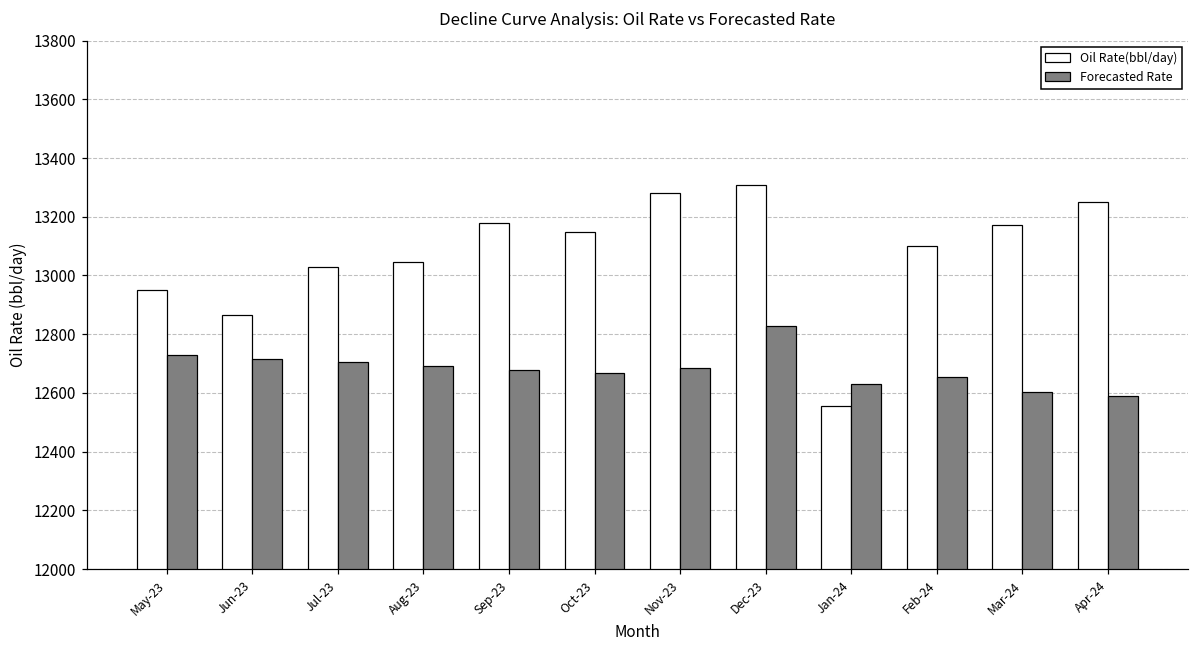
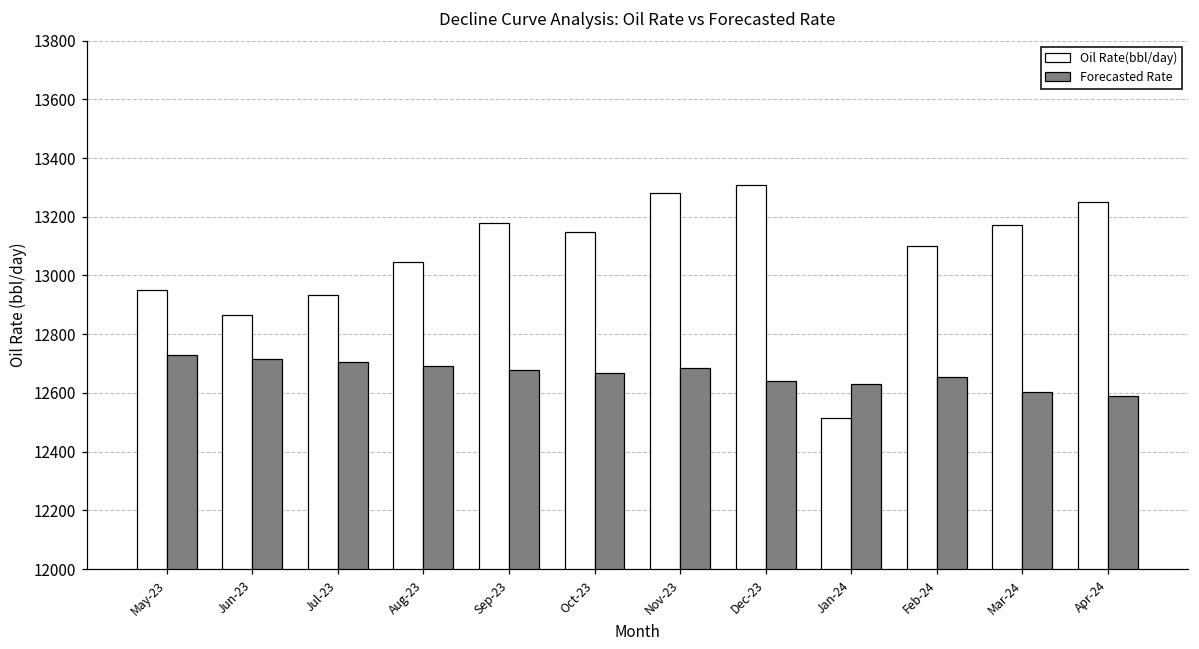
  {
    "Oil Rate(bbl/day)": {
      "May-23": 12950,
      "Jun-23": 12870,
-     "Jul-23": 13030,
+     "Jul-23": 12940,
      "Aug-23": 13050,
      "Sep-23": 13180,
      "Oct-23": 13150,
      "Nov-23": 13280,
      "Dec-23": 13310,
-     "Jan-24": 12550,
+     "Jan-24": 12510,
      "Feb-24": 13100,
      "Mar-24": 13170,
      "Apr-24": 13250
    },
    "Forecasted Rate": {
      "May-23": 12730,
      "Jun-23": 12720,
      "Jul-23": 12710,
      "Aug-23": 12690,
      "Sep-23": 12680,
      "Oct-23": 12670,
      "Nov-23": 12690,
-     "Dec-23": 12830,
+     "Dec-23": 12640,
      "Jan-24": 12630,
      "Feb-24": 12650,
      "Mar-24": 12600,
      "Apr-24": 12590
    }
  }
